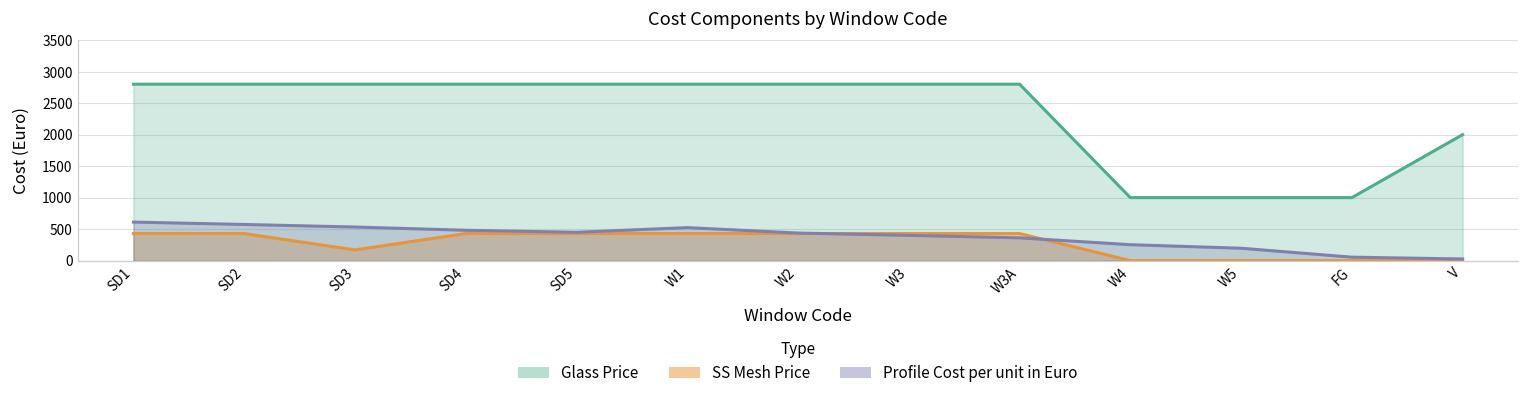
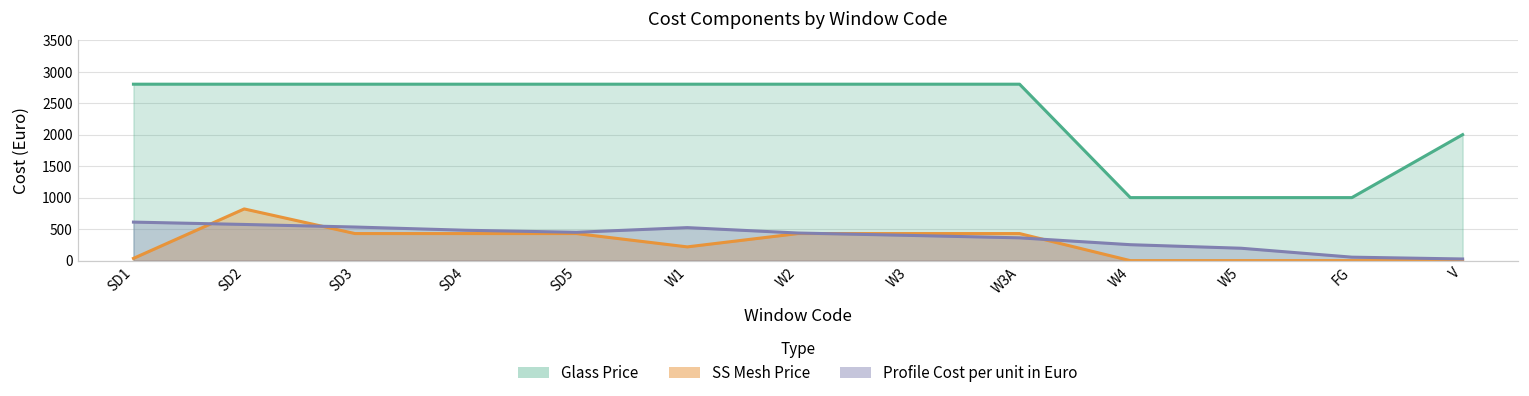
  {
    "SS Mesh Price": {
-     "SD1": 400,
-     "SD2": 400,
-     "SD3": 200,
+     "SD1": 0,
+     "SD2": 800,
+     "SD3": 400,
      "SD4": 400,
-     "W1": 400,
+     "W1": 200,
      "W3A": 400,
      "W4": 0,
      "W5": 0,
      "FG": 0
    }
  }
